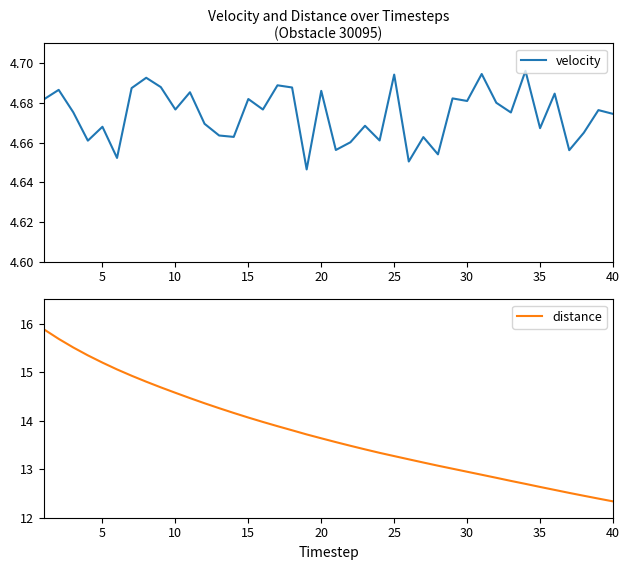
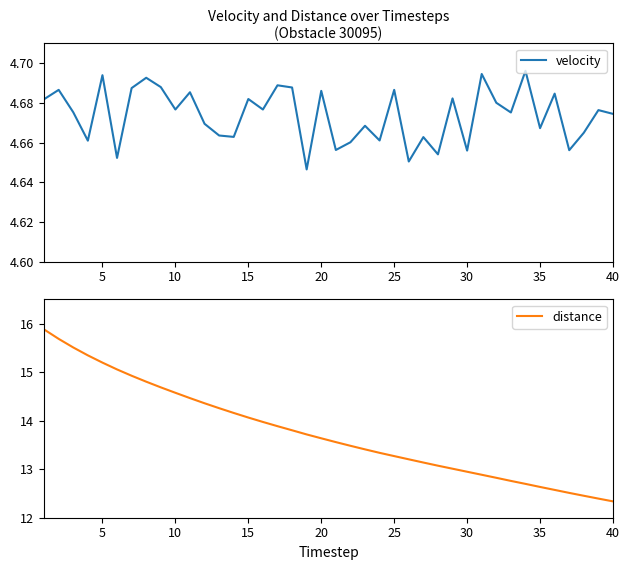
  {
    "Velocity and Distance over Timesteps (Obstacle 30095)": {
-     "5": 4.668,
+     "5": 4.694,
      "10": 4.677,
      "15": 4.682,
      "20": 4.686,
-     "25": 4.694,
-     "30": 4.681,
+     "25": 4.687,
+     "30": 4.656,
      "35": 4.667,
      "40": 4.675
    }
  }
